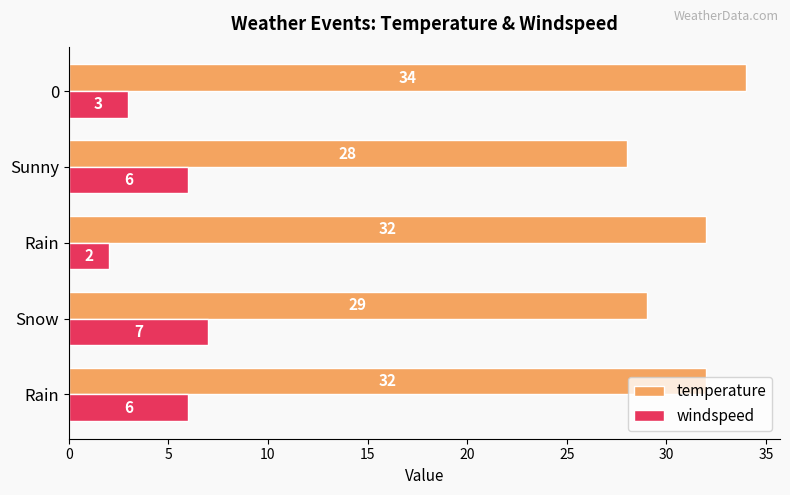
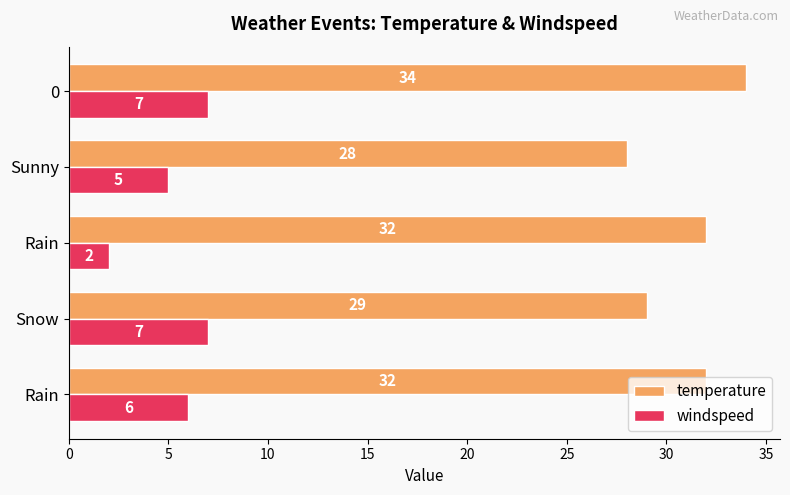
  {
    "temperature": {
      "0": 34,
      "Sunny": 28,
      "Snow": 29
    },
    "windspeed": {
-     "0": 3,
-     "Sunny": 6,
+     "0": 7,
+     "Sunny": 5,
      "Snow": 7
    }
  }
